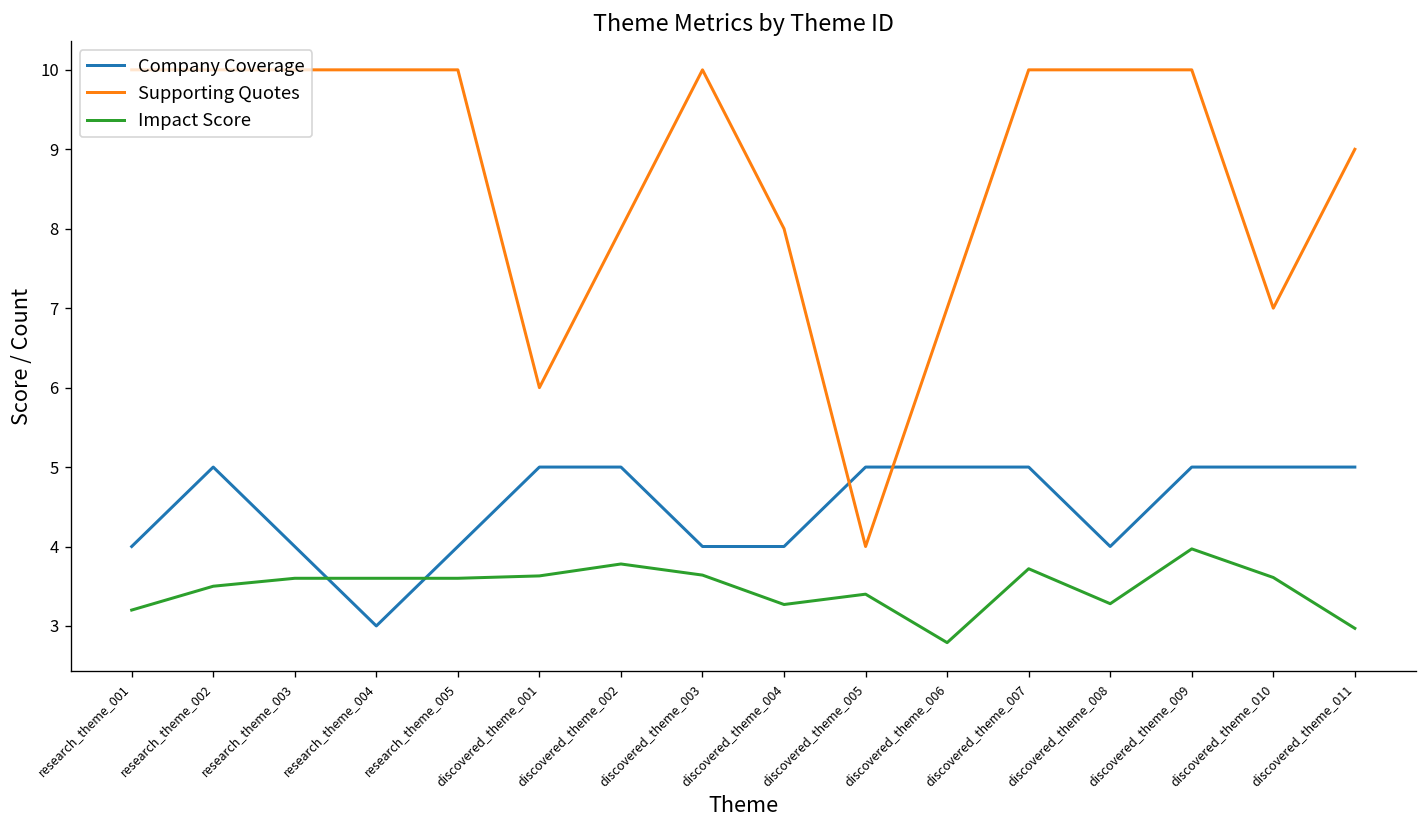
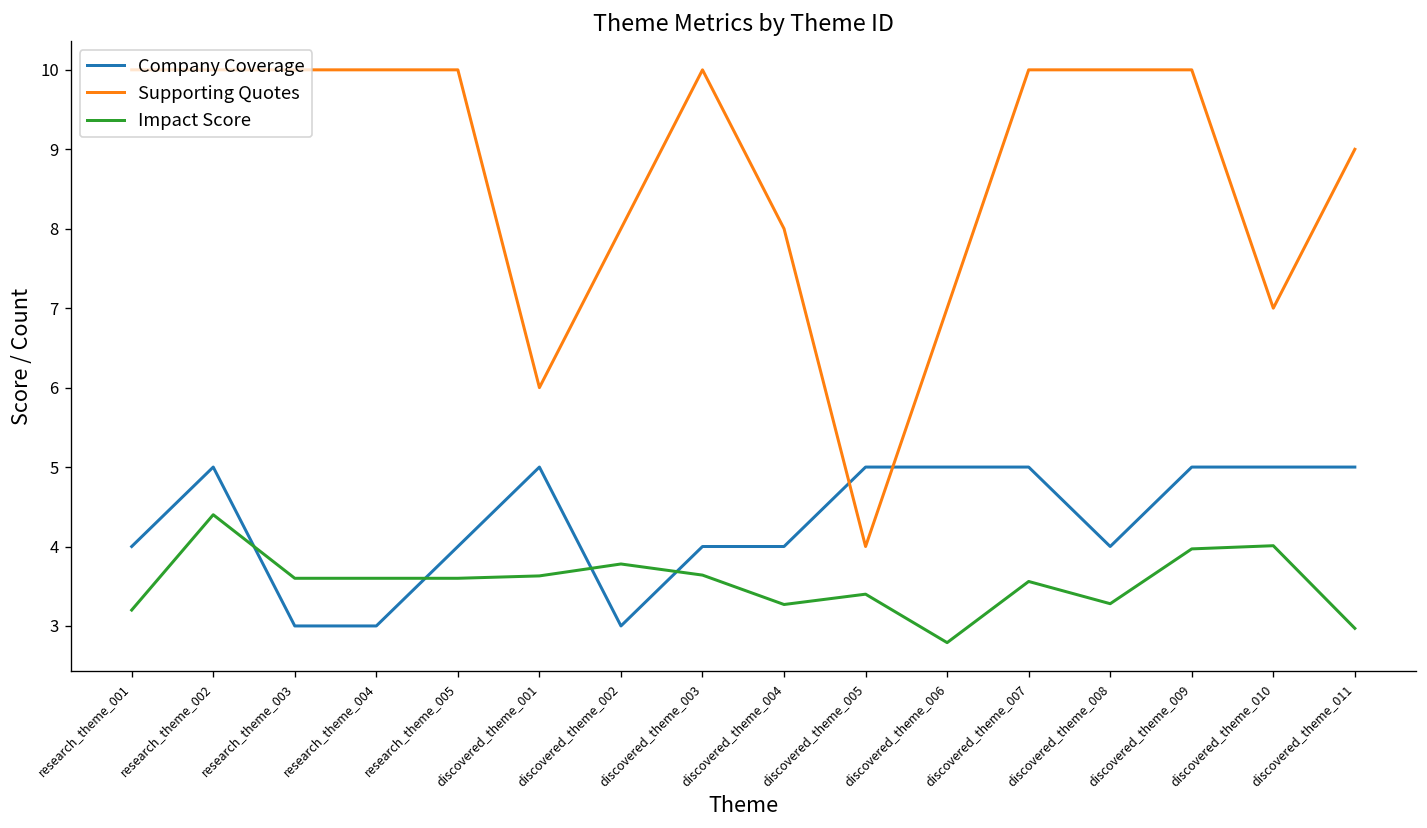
  {
    "Company Coverage": {
      "research_theme_001": 4,
      "research_theme_002": 5,
-     "research_theme_003": 4,
+     "research_theme_003": 3,
      "research_theme_004": 3,
      "research_theme_005": 4,
      "discovered_theme_001": 5,
-     "discovered_theme_002": 5,
+     "discovered_theme_002": 3,
      "discovered_theme_003": 4,
      "discovered_theme_004": 4,
      "discovered_theme_005": 5,
      "discovered_theme_006": 5,
      "discovered_theme_007": 5,
      "discovered_theme_008": 4,
      "discovered_theme_009": 5,
      "discovered_theme_010": 5,
      "discovered_theme_011": 5
    },
    "Supporting Quotes": {
      "research_theme_004": 10.0,
      "research_theme_005": 10.0,
      "discovered_theme_001": 6.0,
      "discovered_theme_002": 8.0,
      "discovered_theme_003": 10.0,
      "discovered_theme_004": 8.0,
      "discovered_theme_005": 4.0,
      "discovered_theme_006": 7.0,
      "discovered_theme_007": 10.0,
      "discovered_theme_008": 10.0,
      "discovered_theme_009": 10.0,
      "discovered_theme_010": 7.0,
      "discovered_theme_011": 9.0
    },
    "Impact Score": {
      "research_theme_001": 3.2,
-     "research_theme_002": 3.5,
+     "research_theme_002": 4.4,
      "research_theme_003": 3.6,
      "research_theme_004": 3.6,
      "research_theme_005": 3.6,
      "discovered_theme_001": 3.6,
      "discovered_theme_002": 3.8,
      "discovered_theme_003": 3.6,
      "discovered_theme_004": 3.3,
      "discovered_theme_005": 3.4,
      "discovered_theme_006": 2.8,
-     "discovered_theme_007": 3.7,
+     "discovered_theme_007": 3.6,
      "discovered_theme_008": 3.3,
      "discovered_theme_009": 4.0,
-     "discovered_theme_010": 3.6,
+     "discovered_theme_010": 4.0,
      "discovered_theme_011": 3.0
    }
  }
